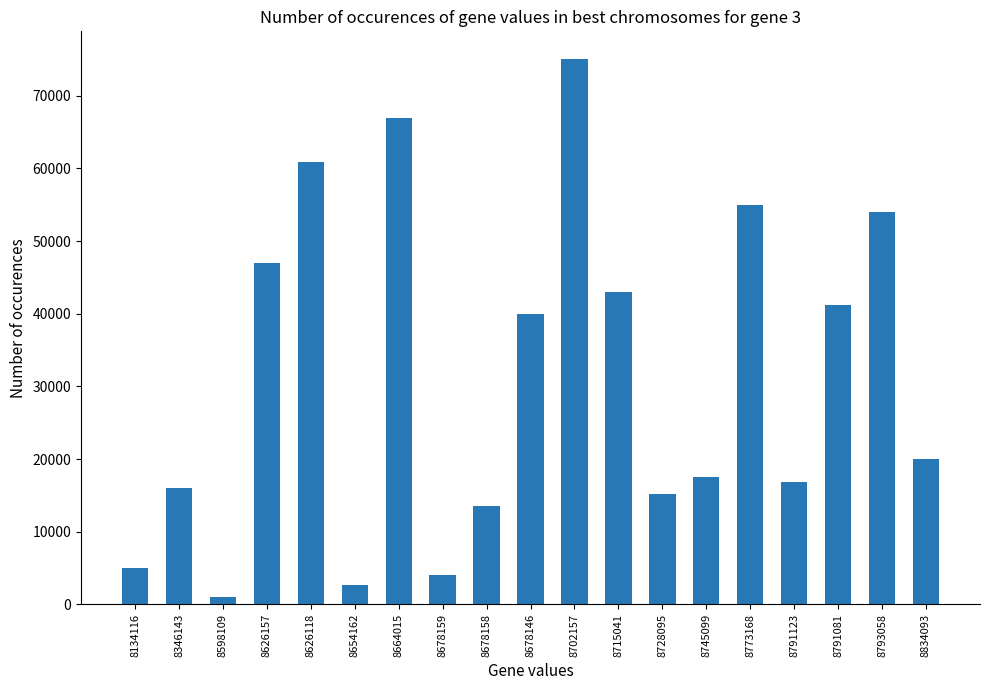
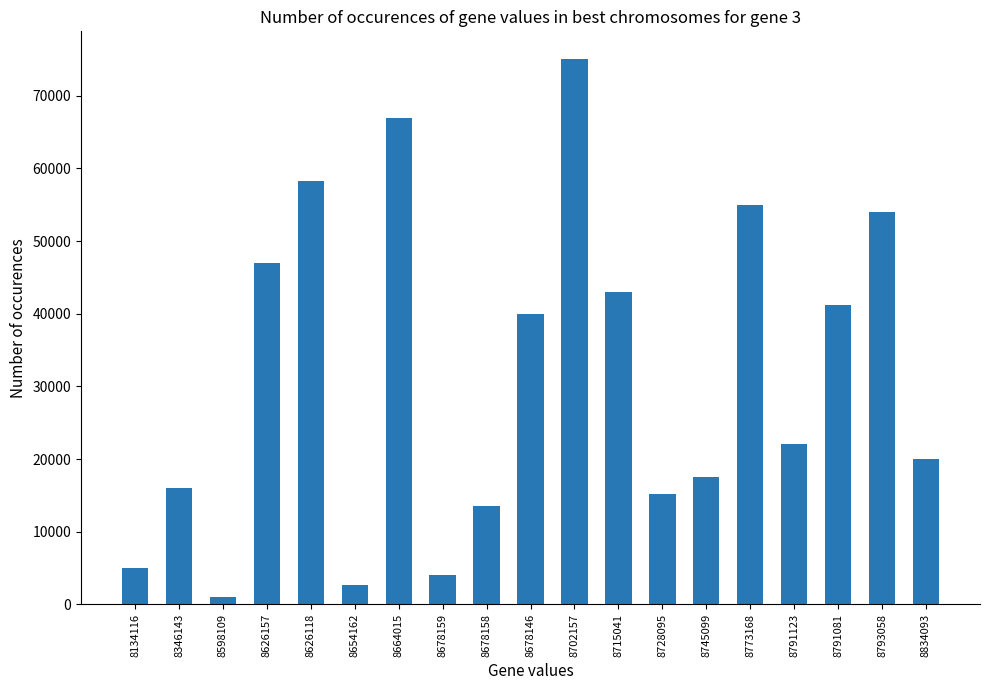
  {
    "8134116": 5000,
    "8346143": 16000,
    "8598109": 1000,
    "8626157": 47000,
-   "8626118": 61000,
+   "8626118": 58000,
    "8654162": 3000,
    "8664015": 67000,
    "8678159": 4000,
    "8678158": 14000,
    "8678146": 40000,
    "8702157": 75000,
    "8715041": 43000,
    "8728095": 15000,
    "8745099": 18000,
    "8773168": 55000,
-   "8791123": 17000,
+   "8791123": 22000,
    "8791081": 41000,
    "8793058": 54000,
    "8834093": 20000
  }
